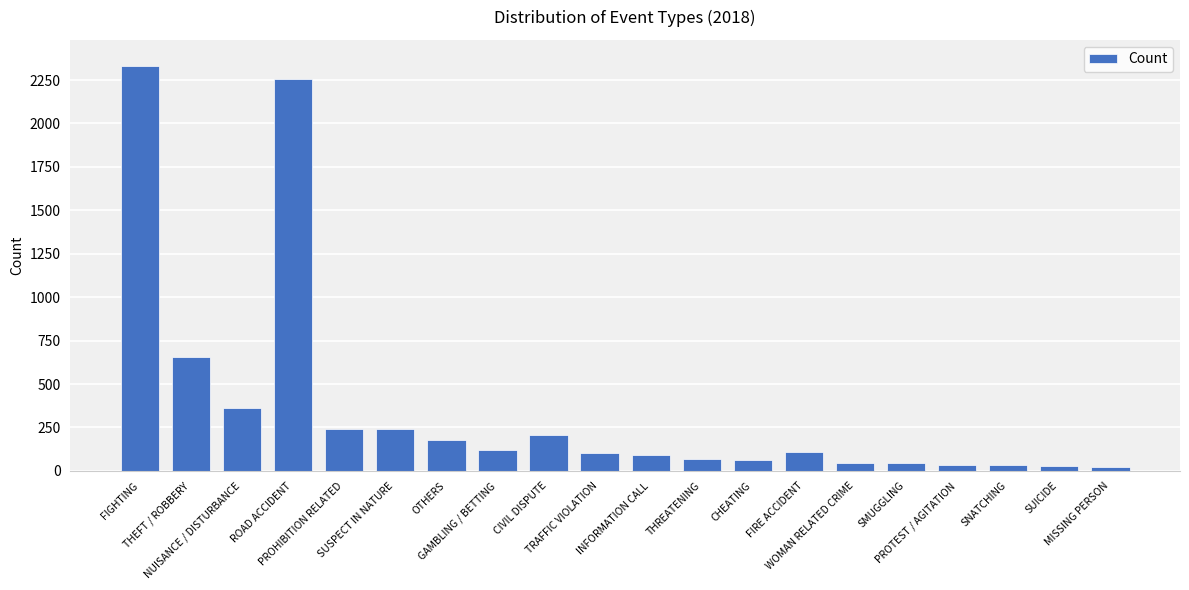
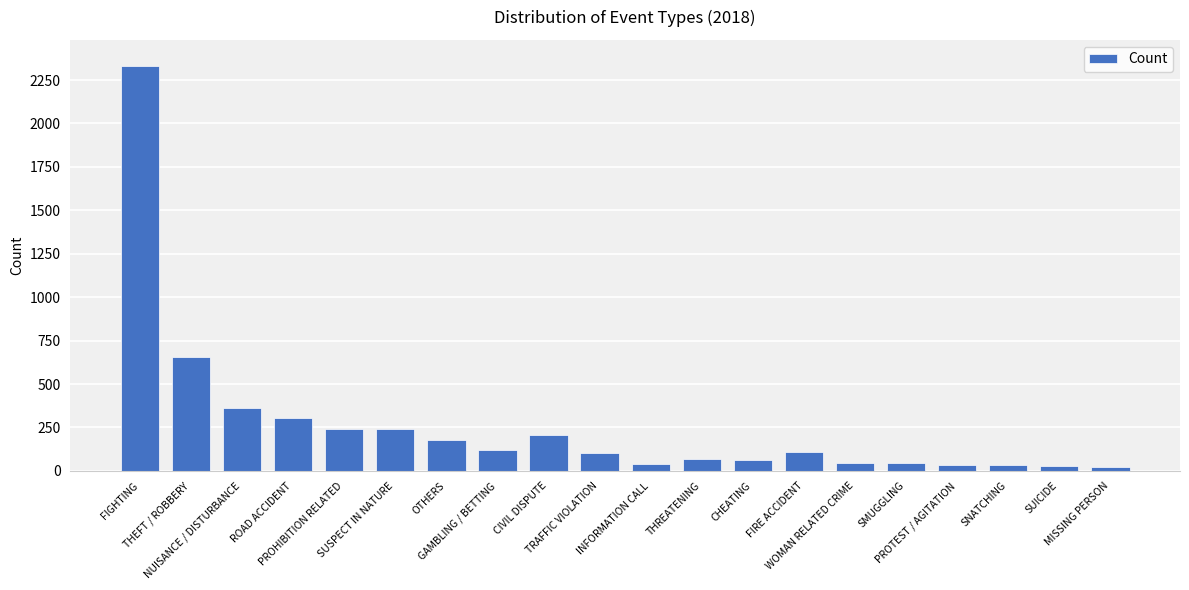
  {
    "FIGHTING": 2330,
    "THEFT / ROBBERY": 650,
    "NUISANCE / DISTURBANCE": 360,
-   "ROAD ACCIDENT": 2260,
+   "ROAD ACCIDENT": 310,
    "PROHIBITION RELATED": 240,
    "SUSPECT IN NATURE": 240,
    "OTHERS": 180,
    "GAMBLING / BETTING": 120,
    "CIVIL DISPUTE": 210,
    "TRAFFIC VIOLATION": 100,
-   "INFORMATION CALL": 90,
+   "INFORMATION CALL": 40,
    "THREATENING": 70,
    "CHEATING": 60,
    "FIRE ACCIDENT": 110,
    "WOMAN RELATED CRIME": 40,
    "SMUGGLING": 40,
    "PROTEST / AGITATION": 40,
    "SNATCHING": 40,
    "SUICIDE": 30,
    "MISSING PERSON": 30
  }
